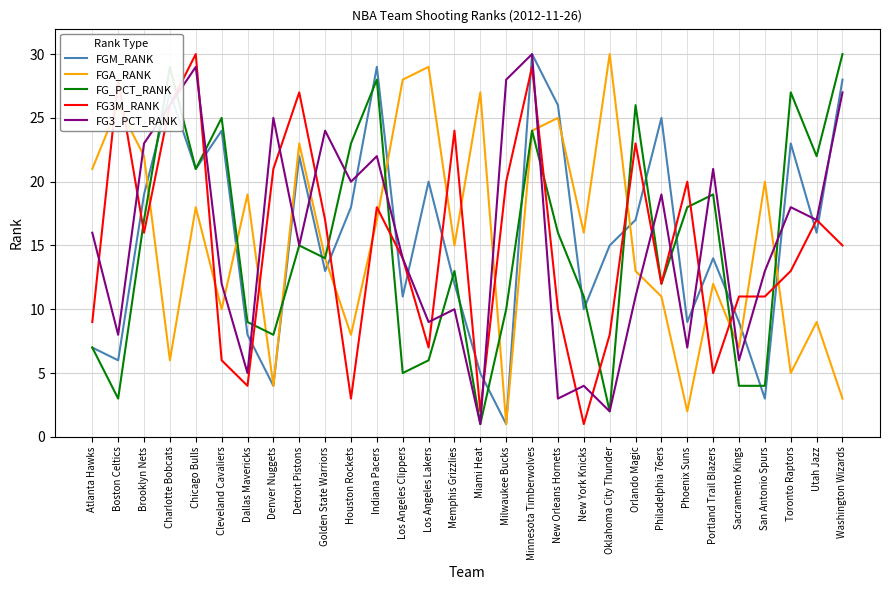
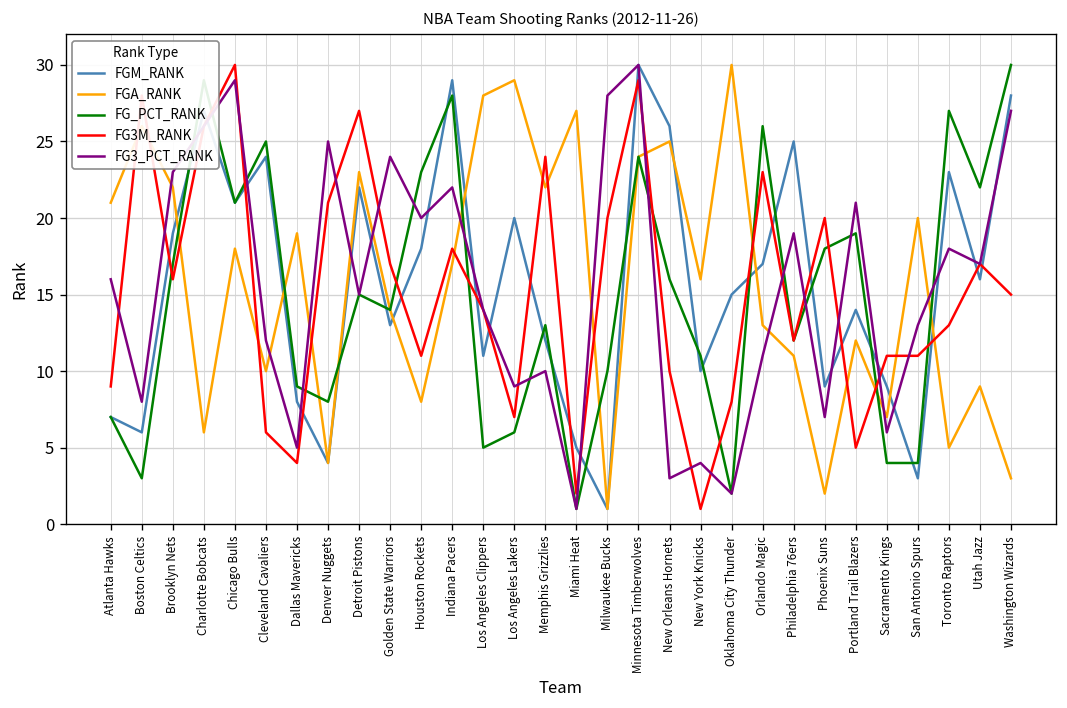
  {
    "FGM_RANK": {
      "Boston Celtics": 6,
      "Brooklyn Nets": 19,
      "Cleveland Cavaliers": 24,
      "Dallas Mavericks": 8,
      "Detroit Pistons": 22,
      "Golden State Warriors": 13,
      "Houston Rockets": 18,
      "Indiana Pacers": 29,
      "Los Angeles Clippers": 11,
      "Los Angeles Lakers": 20,
      "Memphis Grizzlies": 12,
      "Miami Heat": 5,
      "New Orleans Hornets": 26,
      "New York Knicks": 10,
      "Oklahoma City Thunder": 15,
      "Orlando Magic": 17,
      "Philadelphia 76ers": 25,
      "Phoenix Suns": 9,
      "Portland Trail Blazers": 14,
      "Sacramento Kings": 9,
      "San Antonio Spurs": 3,
      "Toronto Raptors": 23,
      "Utah Jazz": 16,
      "Washington Wizards": 28
    },
    "FGA_RANK": {
      "Atlanta Hawks": 21,
      "Brooklyn Nets": 22,
      "Charlotte Bobcats": 6,
      "Chicago Bulls": 18,
      "Cleveland Cavaliers": 10,
      "Dallas Mavericks": 19,
      "Detroit Pistons": 23,
      "Houston Rockets": 8,
      "Indiana Pacers": 17,
      "Los Angeles Clippers": 28,
      "Los Angeles Lakers": 29,
-     "Memphis Grizzlies": 15,
+     "Memphis Grizzlies": 22,
      "Miami Heat": 27,
      "New Orleans Hornets": 25,
      "New York Knicks": 16,
      "Oklahoma City Thunder": 30,
      "Orlando Magic": 13,
      "Philadelphia 76ers": 11,
      "Phoenix Suns": 2,
      "Portland Trail Blazers": 12,
      "Sacramento Kings": 7,
      "San Antonio Spurs": 20,
      "Toronto Raptors": 5,
      "Utah Jazz": 9,
      "Washington Wizards": 3
    },
    "FG_PCT_RANK": {
      "Boston Celtics": 3,
      "Brooklyn Nets": 17,
      "Cleveland Cavaliers": 25,
      "Dallas Mavericks": 9,
      "Denver Nuggets": 8,
      "Houston Rockets": 23,
      "Indiana Pacers": 28,
      "Los Angeles Clippers": 5,
      "Los Angeles Lakers": 6,
      "Memphis Grizzlies": 13,
      "Milwaukee Bucks": 10,
      "New Orleans Hornets": 16,
      "New York Knicks": 11,
      "Orlando Magic": 26,
      "Phoenix Suns": 18,
      "Portland Trail Blazers": 19,
      "Sacramento Kings": 4,
      "San Antonio Spurs": 4,
      "Toronto Raptors": 27,
      "Utah Jazz": 22,
      "Washington Wizards": 30
    },
    "FG3M_RANK": {
      "Atlanta Hawks": 9,
      "Brooklyn Nets": 16,
      "Chicago Bulls": 30,
      "Cleveland Cavaliers": 6,
      "Dallas Mavericks": 4,
      "Denver Nuggets": 21,
      "Detroit Pistons": 27,
      "Golden State Warriors": 17,
-     "Houston Rockets": 3,
+     "Houston Rockets": 11,
      "Indiana Pacers": 18,
      "Los Angeles Lakers": 7,
      "Memphis Grizzlies": 24,
      "Miami Heat": 2,
      "Milwaukee Bucks": 20,
      "Minnesota Timberwolves": 29,
      "New Orleans Hornets": 10,
      "New York Knicks": 1,
      "Oklahoma City Thunder": 8,
      "Orlando Magic": 23,
      "Phoenix Suns": 20,
      "Portland Trail Blazers": 5,
      "Sacramento Kings": 11,
      "San Antonio Spurs": 11,
      "Toronto Raptors": 13,
      "Washington Wizards": 15
    },
    "FG3_PCT_RANK": {
      "Atlanta Hawks": 16,
      "Boston Celtics": 8,
      "Brooklyn Nets": 23,
      "Chicago Bulls": 29,
      "Cleveland Cavaliers": 12,
      "Dallas Mavericks": 5,
      "Denver Nuggets": 25,
      "Golden State Warriors": 24,
      "Houston Rockets": 20,
      "Indiana Pacers": 22,
      "Los Angeles Lakers": 9,
      "Memphis Grizzlies": 10,
      "Milwaukee Bucks": 28,
      "New Orleans Hornets": 3,
      "New York Knicks": 4,
      "Orlando Magic": 11,
      "Philadelphia 76ers": 19,
      "Phoenix Suns": 7,
      "Portland Trail Blazers": 21,
      "Sacramento Kings": 6,
      "San Antonio Spurs": 13,
      "Toronto Raptors": 18,
      "Washington Wizards": 27
    }
  }
